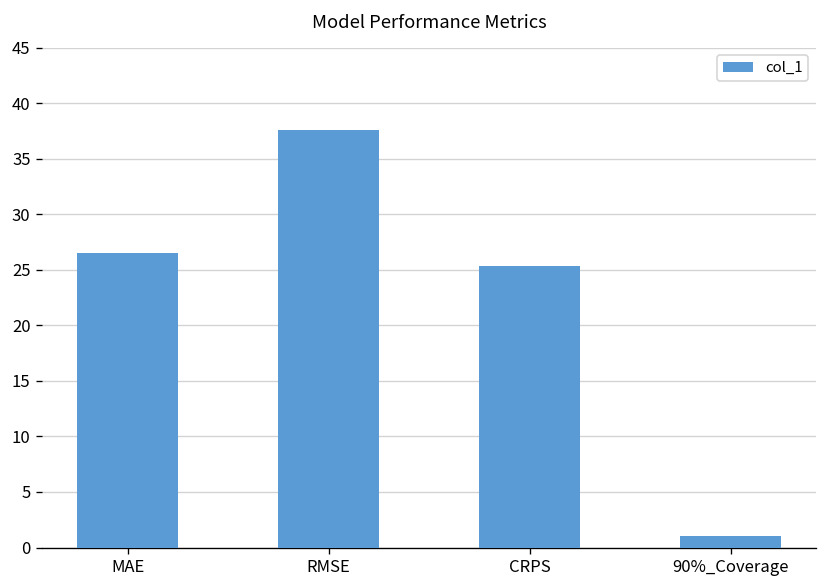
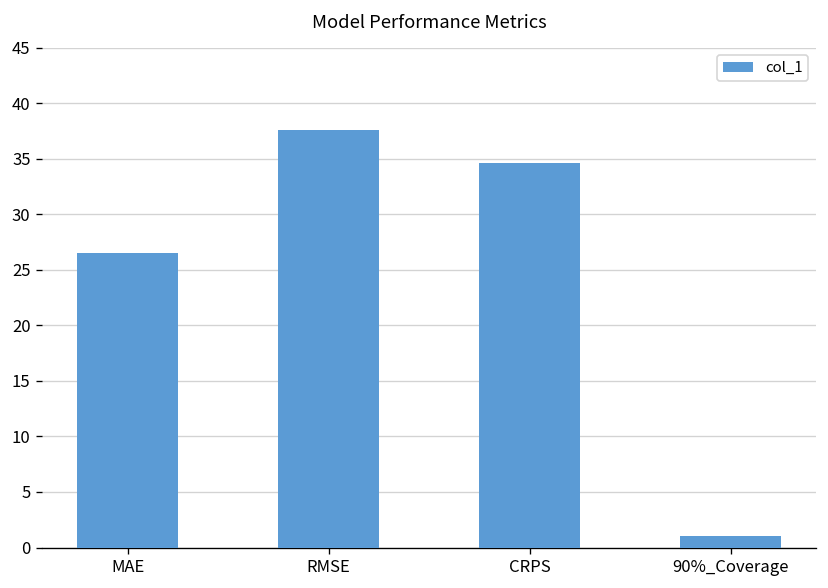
  {
    "MAE": 27,
    "RMSE": 38,
-   "CRPS": 25,
+   "CRPS": 35,
    "90%_Coverage": 1
  }
